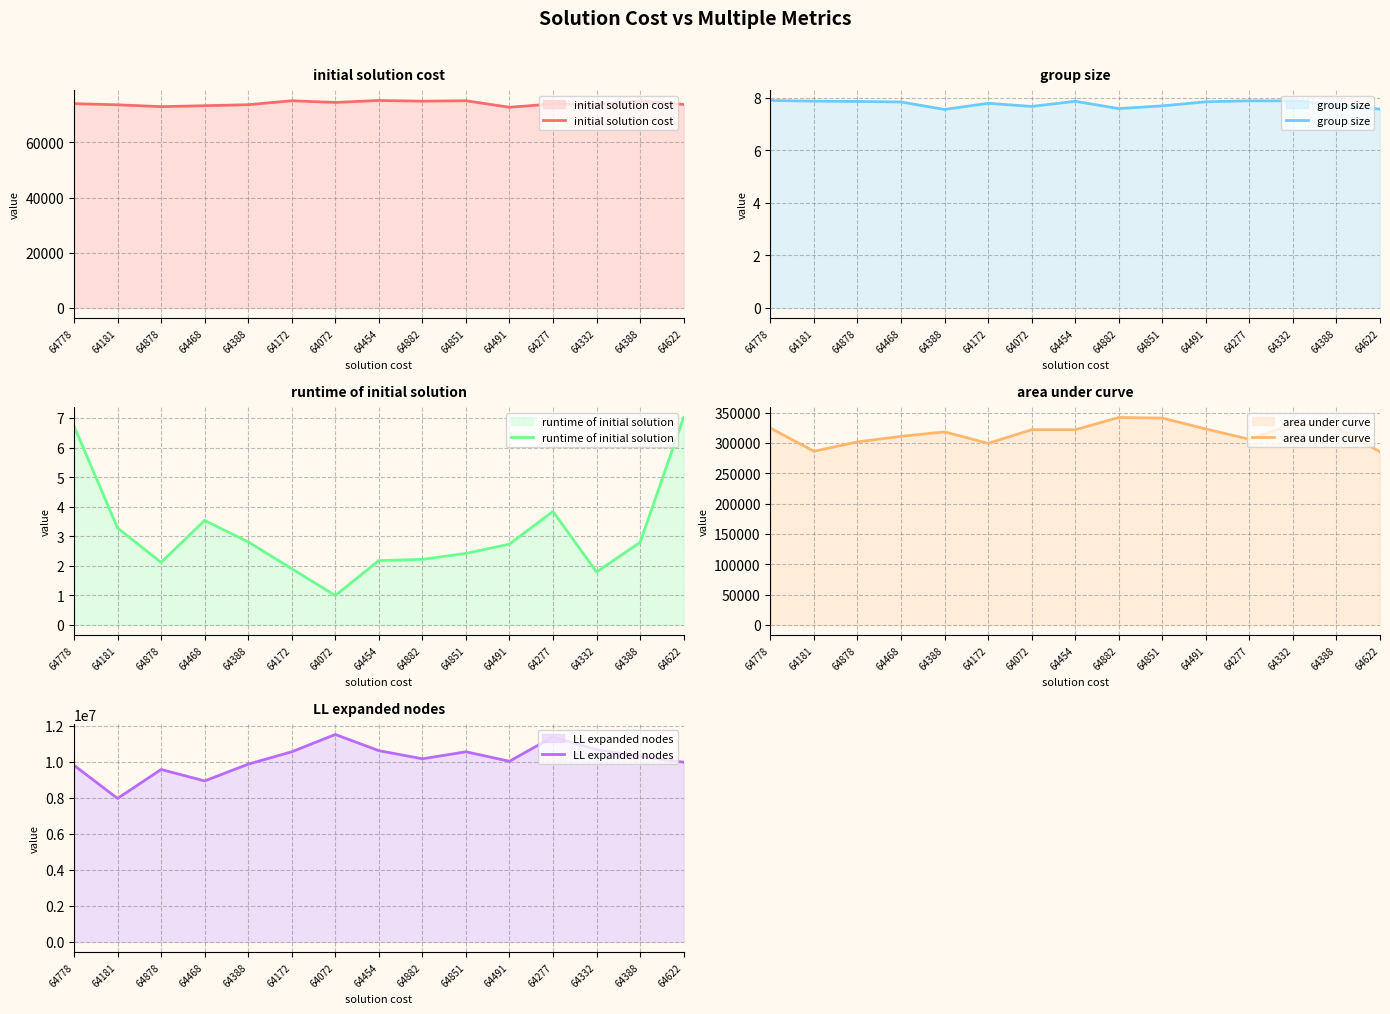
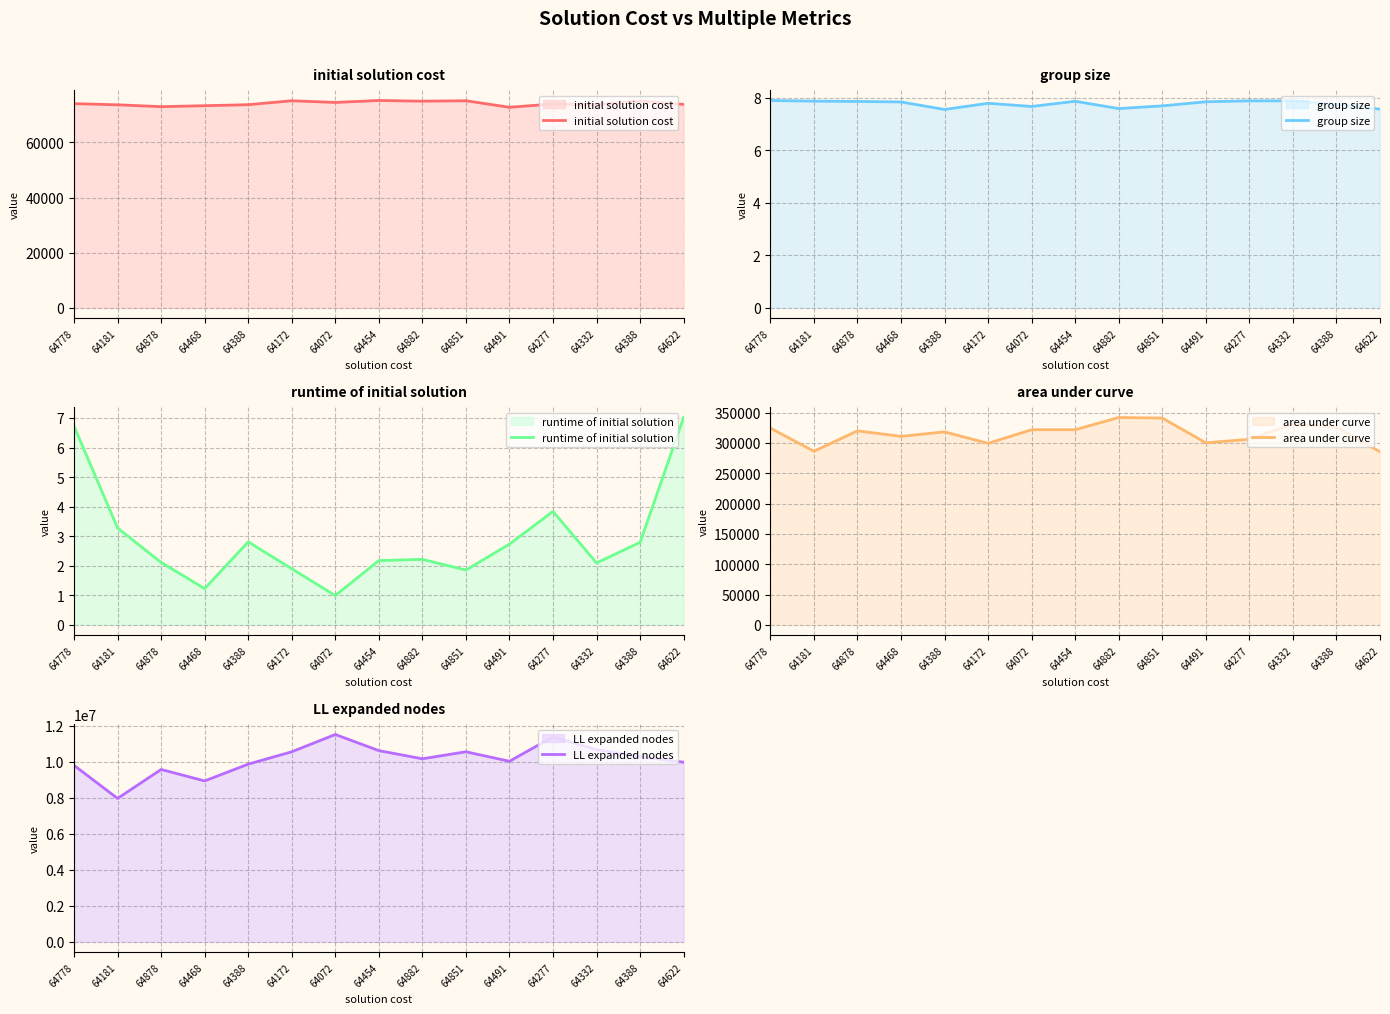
  {
    "initial solution cost": {
      "64778": 74000,
      "64181": 74000,
      "64878": 73000,
      "64468": 73000,
      "64172": 75000,
      "64072": 74000,
      "64454": 75000,
      "64882": 75000,
      "64851": 75000,
      "64491": 73000,
      "64622": 74000
    },
    "group size": {
      "64778": 7.9,
      "64181": 7.9,
      "64878": 7.9,
      "64468": 7.8,
      "64172": 7.8,
      "64072": 7.7,
      "64454": 7.9,
      "64882": 7.6,
      "64851": 7.7,
      "64491": 7.8,
      "64277": 7.9,
      "64622": 7.6
    },
    "runtime of initial solution": {
      "64778": 6.7,
      "64181": 3.3,
      "64878": 2.1,
-     "64468": 3.5,
+     "64468": 1.2,
      "64172": 1.9,
      "64072": 1.0,
      "64454": 2.2,
      "64882": 2.2,
-     "64851": 2.4,
+     "64851": 1.9,
      "64491": 2.7,
      "64277": 3.8,
-     "64332": 1.8,
+     "64332": 2.1,
      "64622": 7.0
    },
    "area under curve": {
      "64778": 320000,
      "64181": 290000,
-     "64878": 300000,
+     "64878": 320000,
      "64468": 310000,
      "64172": 300000,
      "64072": 320000,
      "64454": 320000,
      "64882": 340000,
      "64851": 340000,
-     "64491": 320000,
+     "64491": 300000,
      "64622": 290000
    },
    "LL expanded nodes": {
      "64778": 9800000,
      "64181": 8000000,
      "64878": 9600000,
      "64468": 8900000,
      "64172": 10600000,
      "64072": 11500000,
      "64454": 10600000,
      "64882": 10200000,
      "64851": 10600000,
      "64491": 10000000,
      "64622": 10000000
    }
  }
